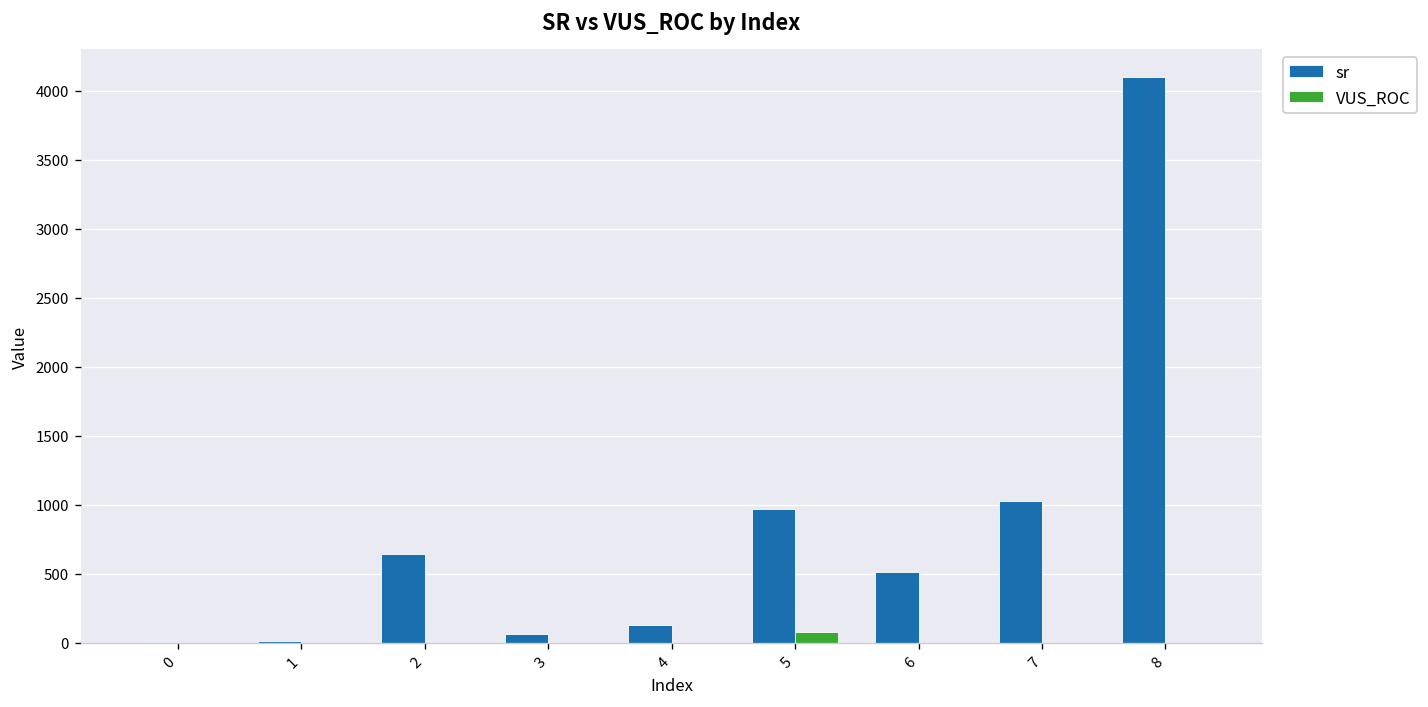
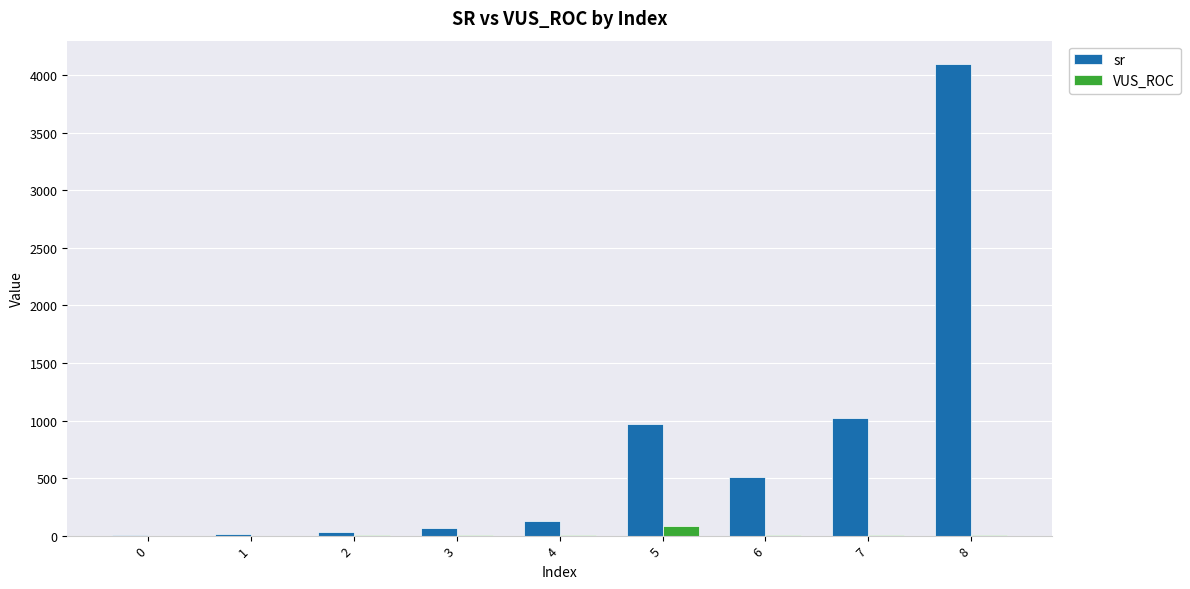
  {
    "sr": {
-     "2": 640,
+     "2": 30,
      "3": 60,
      "4": 130,
      "5": 970,
      "6": 510,
      "7": 1020,
      "8": 4100
    },
    "VUS_ROC": {
      "5": 80
    }
  }
